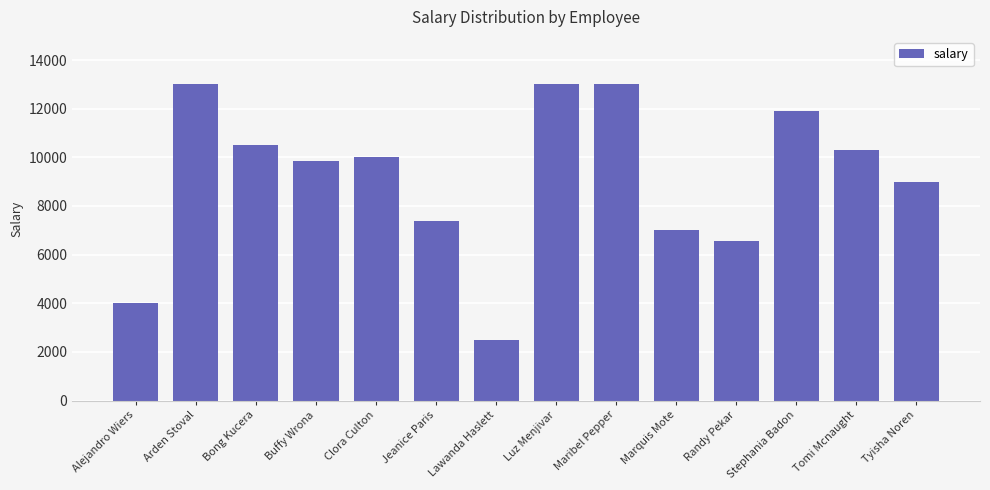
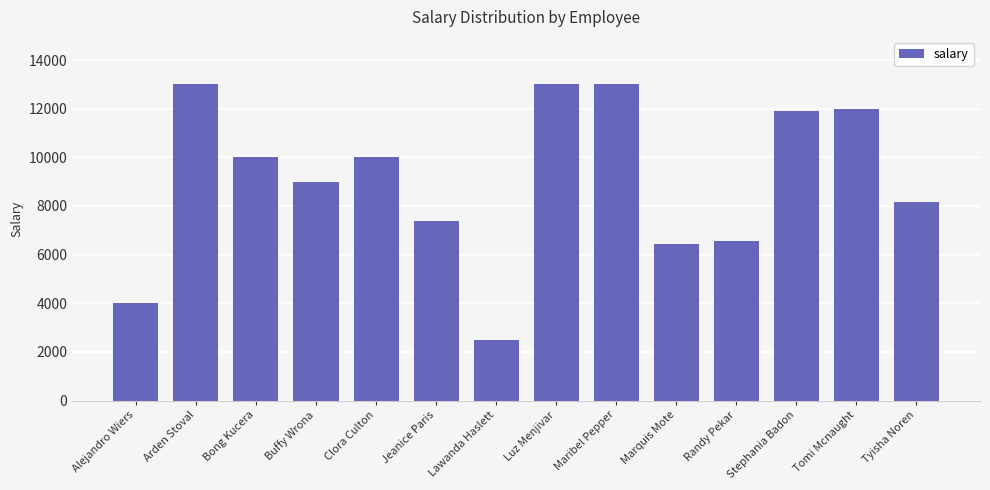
  {
    "Alejandro Wiers": 4000,
    "Arden Stoval": 13000,
-   "Bong Kucera": 10500,
-   "Buffy Wrona": 9800,
+   "Bong Kucera": 10000,
+   "Buffy Wrona": 9000,
    "Clora Culton": 10000,
    "Jeanice Paris": 7400,
    "Lawanda Haslett": 2500,
    "Luz Menjivar": 13000,
    "Maribel Pepper": 13000,
-   "Marquis Mote": 7000,
+   "Marquis Mote": 6400,
    "Randy Pekar": 6600,
    "Stephania Badon": 11900,
-   "Tomi Mcnaught": 10300,
-   "Tyisha Noren": 9000
+   "Tomi Mcnaught": 12000,
+   "Tyisha Noren": 8200
  }
